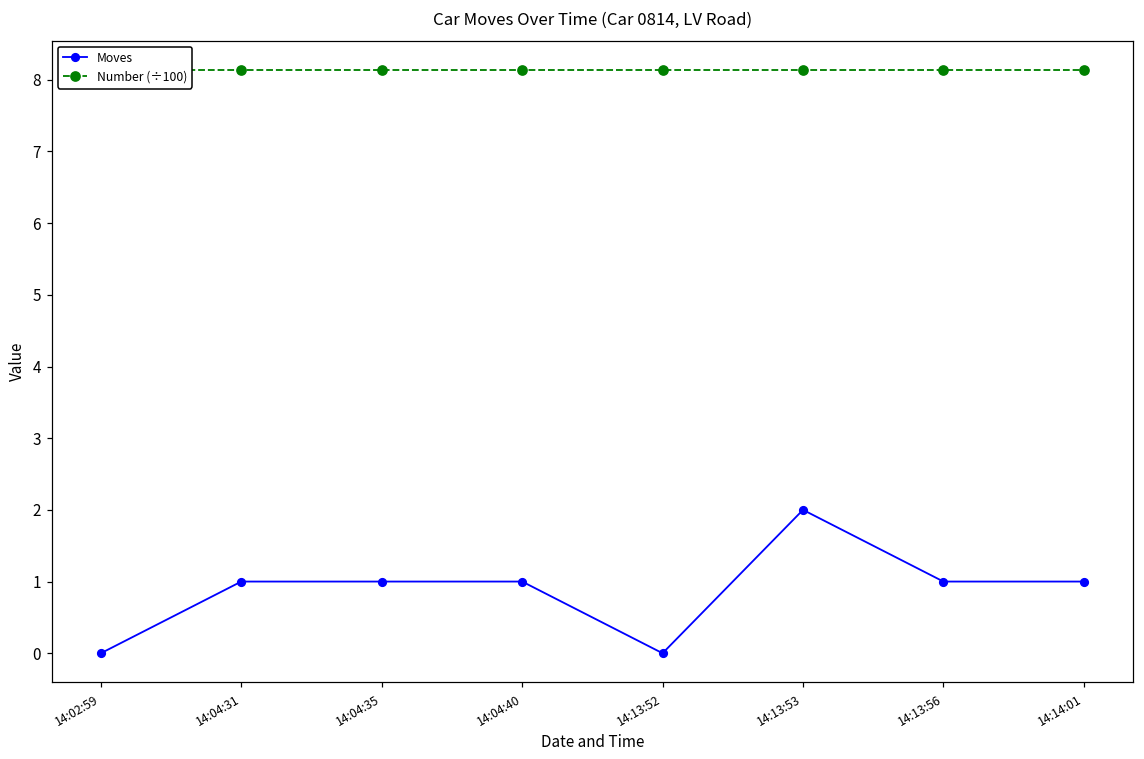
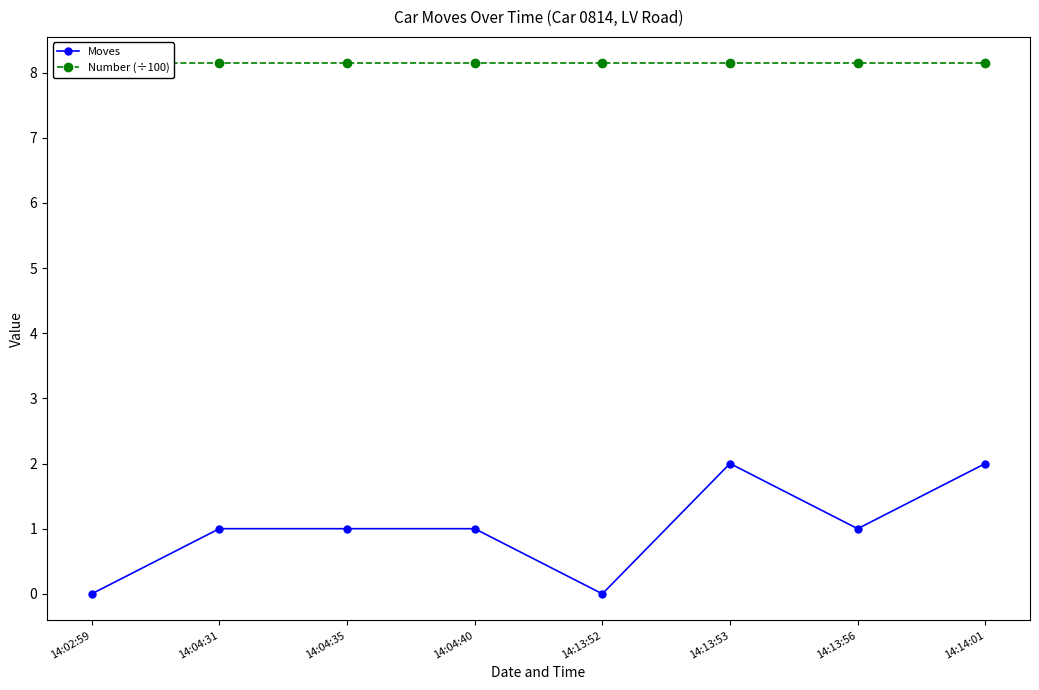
  {
    "Moves": {
      "14:02:59": 0,
      "14:04:31": 1,
      "14:04:35": 1,
      "14:04:40": 1,
      "14:13:52": 0,
      "14:13:53": 2,
      "14:13:56": 1,
-     "14:14:01": 1
+     "14:14:01": 2
    },
    "Number (÷100)": {
      "14:04:31": 8.1,
      "14:04:35": 8.1,
      "14:04:40": 8.1,
      "14:13:52": 8.1,
      "14:13:53": 8.1,
      "14:13:56": 8.1,
      "14:14:01": 8.1
    }
  }
